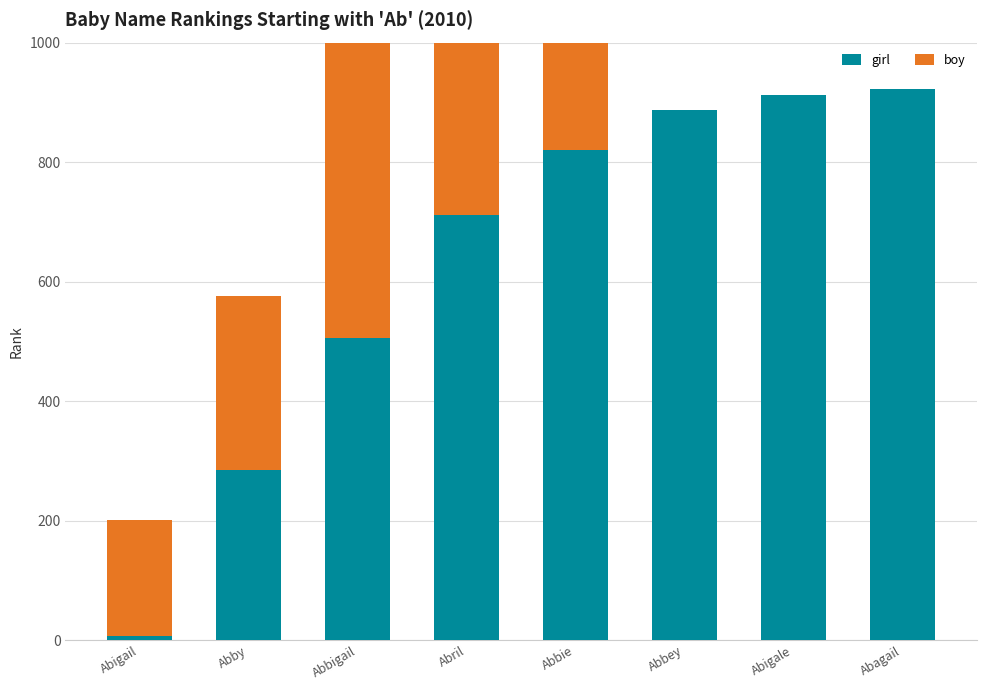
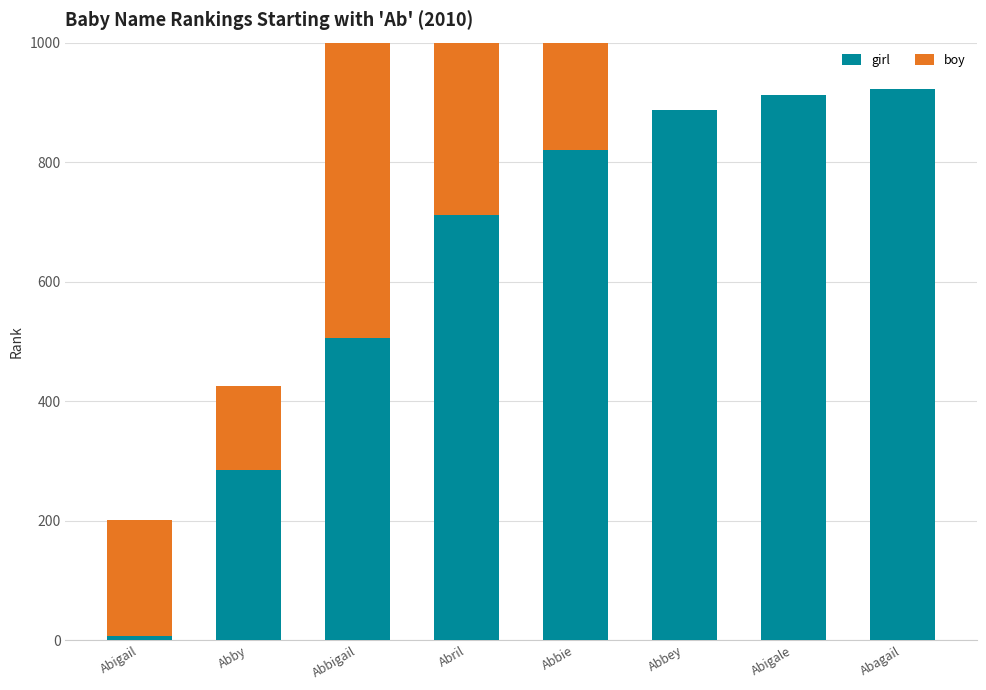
  {
    "girl": {
      "Abigail": 10,
      "Abby": 280,
      "Abbigail": 510,
      "Abril": 710,
      "Abbie": 820,
      "Abbey": 890,
      "Abigale": 910,
      "Abagail": 920
    },
    "boy": {
      "Abigail": 190,
-     "Abby": 290,
+     "Abby": 140,
      "Abbey": 0,
      "Abigale": 0,
      "Abagail": 0
    }
  }
